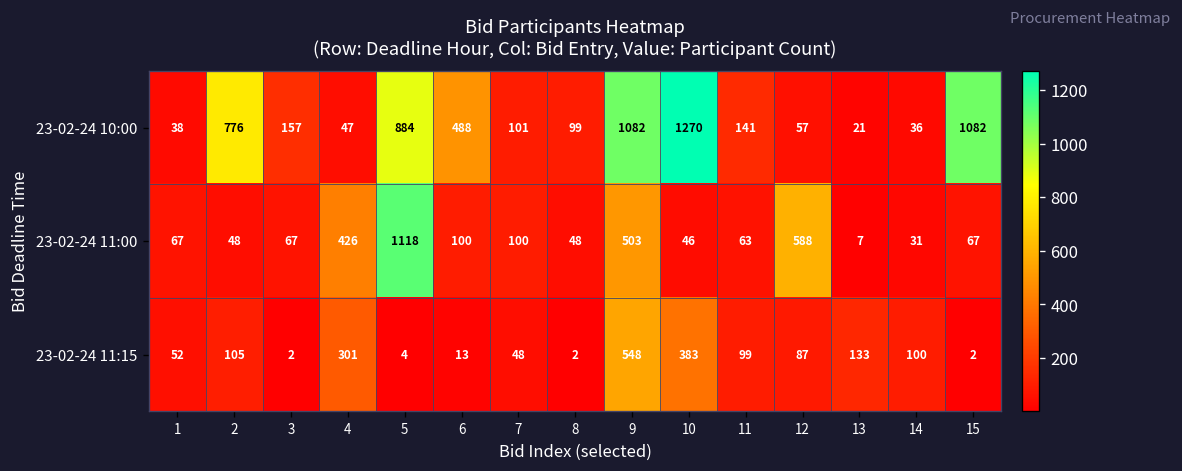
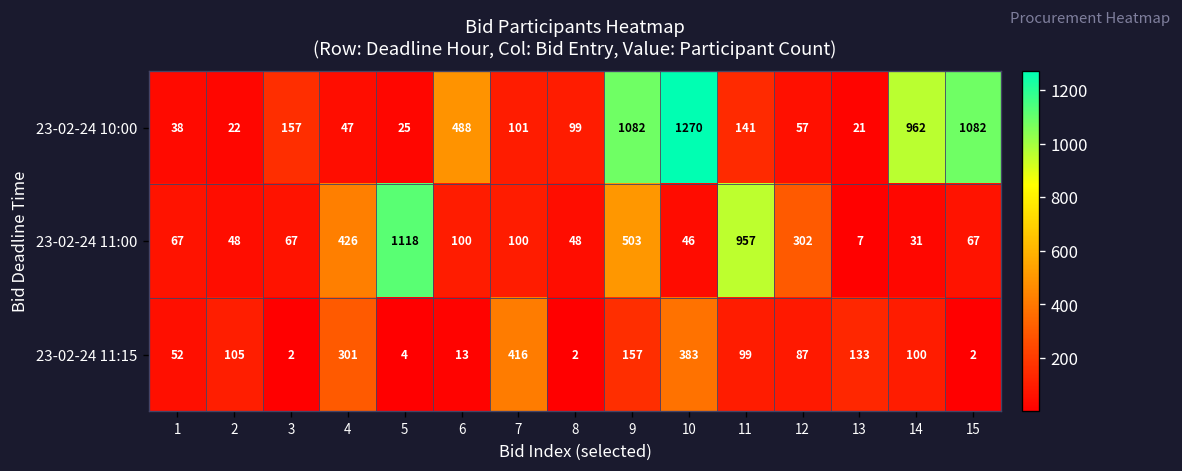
  {
    "23-02-24 10:00": {
      "1": 38,
-     "2": 776,
+     "2": 22,
      "3": 157,
      "4": 47,
-     "5": 884,
+     "5": 25,
      "6": 488,
      "7": 101,
      "8": 99,
      "9": 1082,
      "10": 1270,
      "11": 141,
      "12": 57,
      "13": 21,
-     "14": 36,
+     "14": 962,
      "15": 1082
    },
    "23-02-24 11:00": {
      "1": 67,
      "2": 48,
      "3": 67,
      "4": 426,
      "5": 1118,
      "6": 100,
      "7": 100,
      "8": 48,
      "9": 503,
      "10": 46,
-     "11": 63,
-     "12": 588,
+     "11": 957,
+     "12": 302,
      "13": 7,
      "14": 31,
      "15": 67
    },
    "23-02-24 11:15": {
      "1": 52,
      "2": 105,
      "3": 2,
      "4": 301,
      "5": 4,
      "6": 13,
-     "7": 48,
+     "7": 416,
      "8": 2,
-     "9": 548,
+     "9": 157,
      "10": 383,
      "11": 99,
      "12": 87,
      "13": 133,
      "14": 100,
      "15": 2
    }
  }
